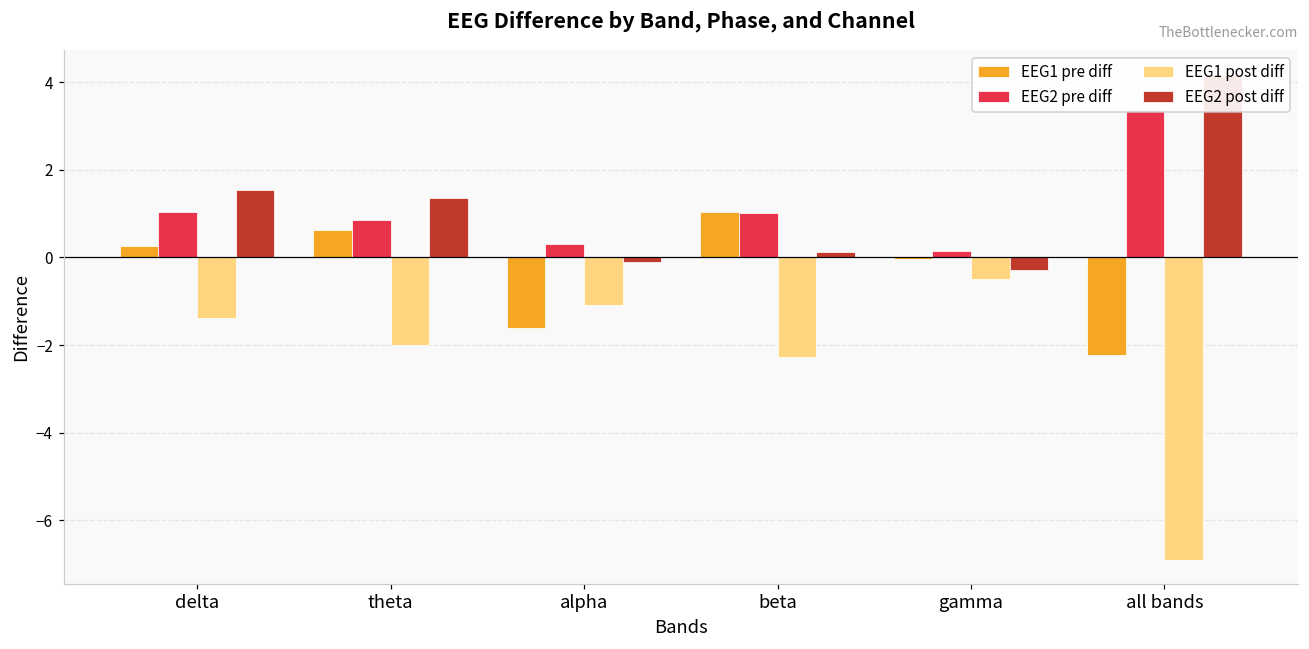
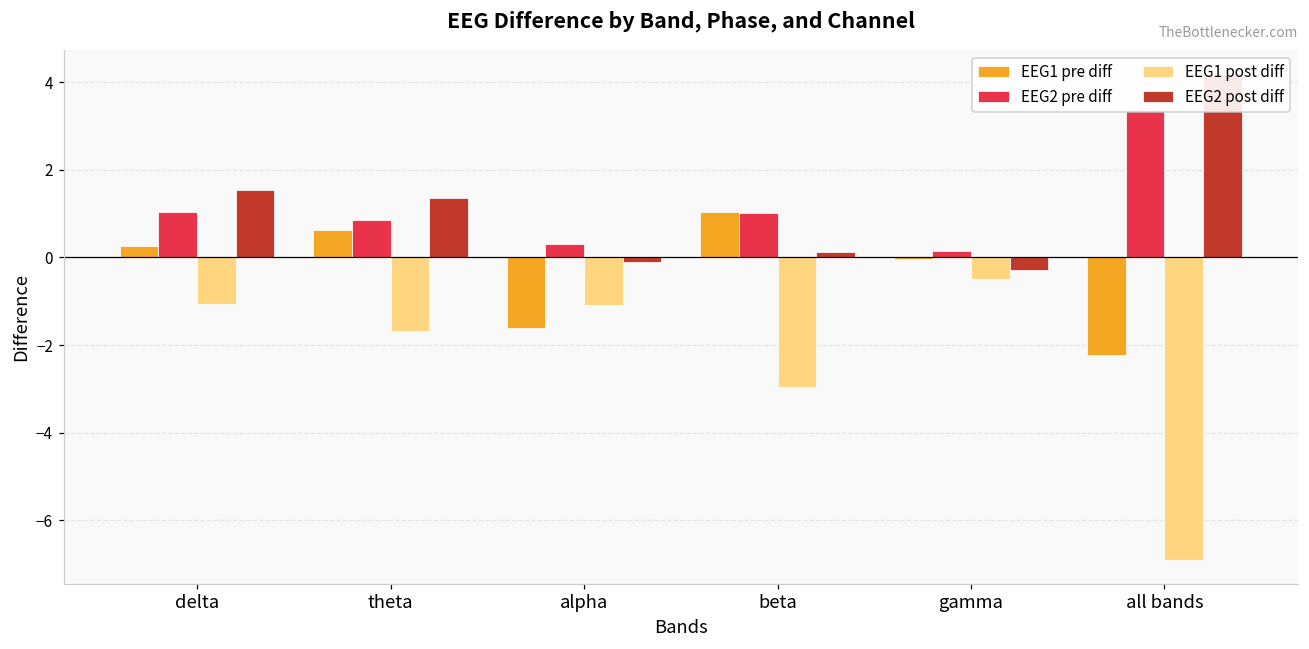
  {
    "EEG1 pre diff": {
      "delta": 0.3,
      "theta": 0.6,
      "alpha": -1.6,
      "beta": 1.0,
      "all bands": -2.2
    },
    "EEG1 post diff": {
-     "delta": -1.4,
-     "theta": -2.0,
+     "delta": -1.1,
+     "theta": -1.7,
      "alpha": -1.1,
-     "beta": -2.3,
+     "beta": -3.0,
      "gamma": -0.5,
      "all bands": -6.9
    }
  }
